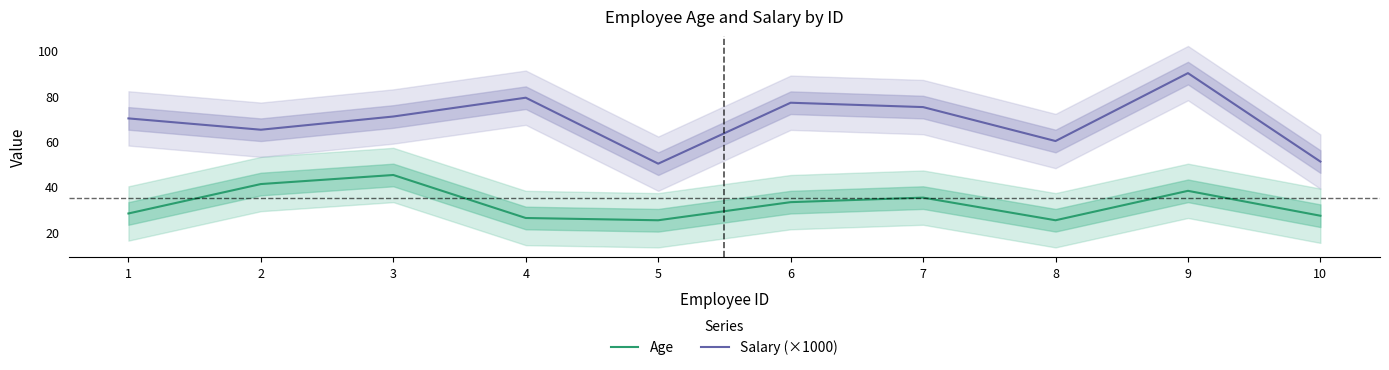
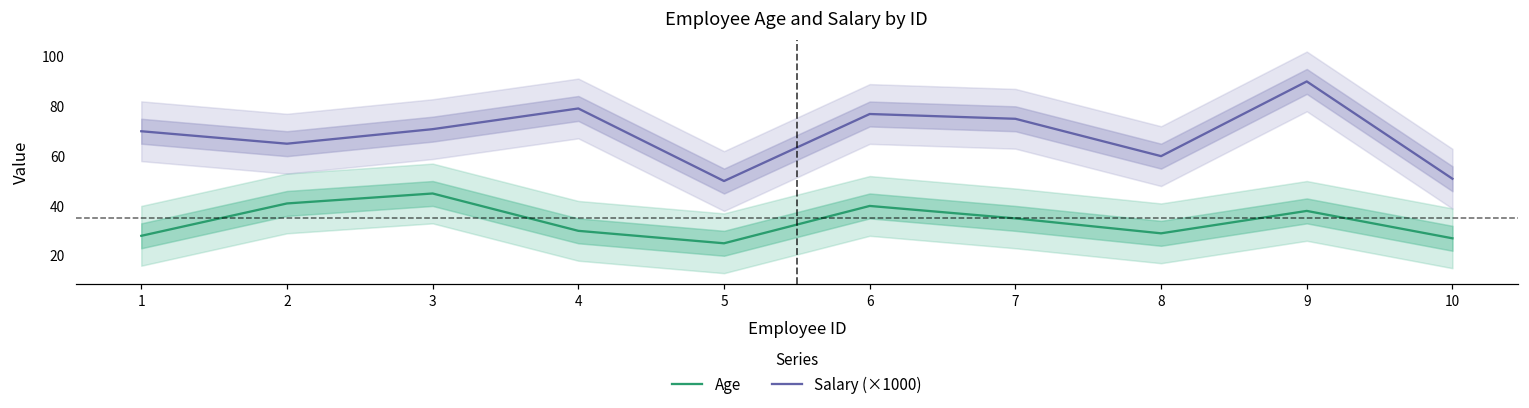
  {
    "Age": {
      "1": 28,
      "2": 41,
      "3": 45,
-     "4": 26,
+     "4": 30,
      "5": 25,
-     "6": 33,
+     "6": 40,
      "7": 35,
-     "8": 25,
+     "8": 29,
      "9": 38,
      "10": 27
    },
    "Salary (×1000)": {
      "1": 70,
      "2": 65,
      "3": 71,
      "4": 79,
      "5": 50,
      "6": 77,
      "7": 75,
      "8": 60,
      "9": 90,
      "10": 51
    }
  }
